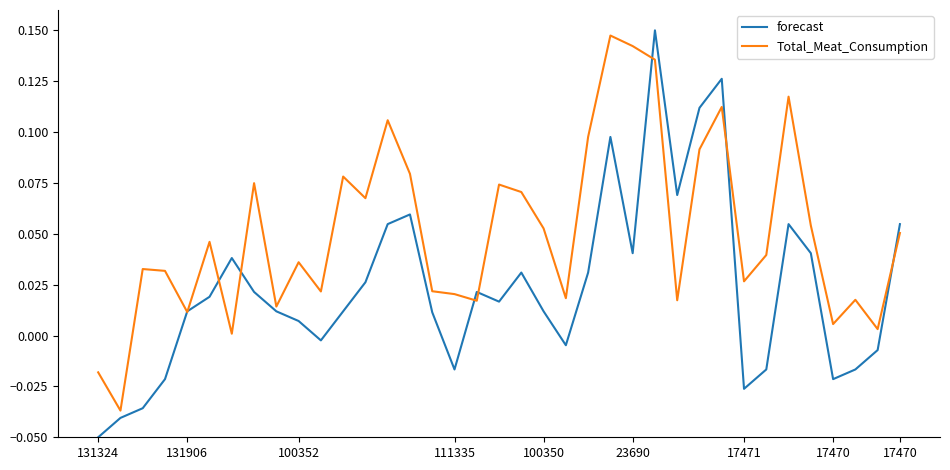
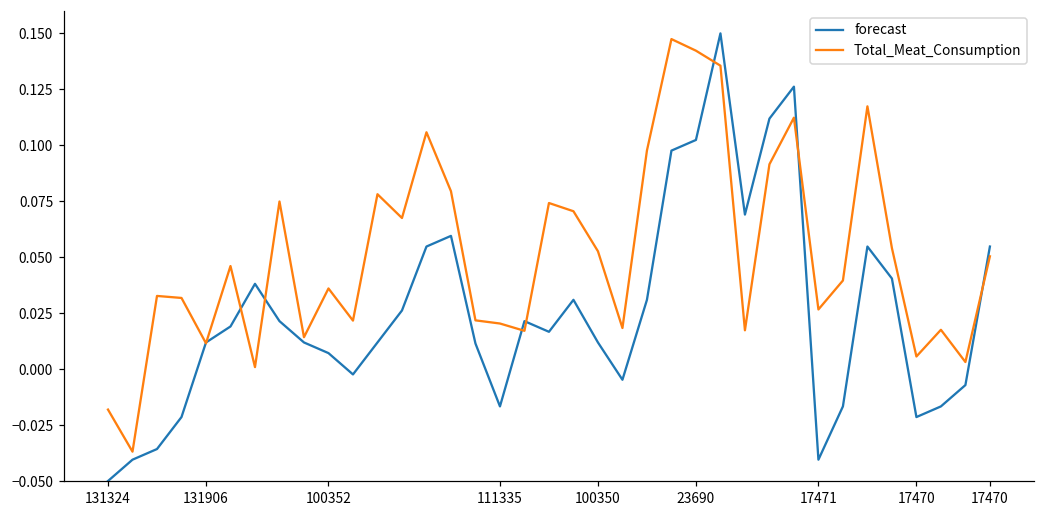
  {
    "forecast": {
      "131324": -0.050,
      "100352": 0.007,
      "111335": -0.017,
      "100350": 0.012,
-     "23690": 0.040,
-     "17471": -0.026
+     "23690": 0.102,
+     "17471": -0.040
    },
    "Total_Meat_Consumption": {
      "131324": -0.018,
      "100352": 0.036,
      "111335": 0.020,
      "100350": 0.053,
      "23690": 0.142,
      "17471": 0.027
    }
  }
